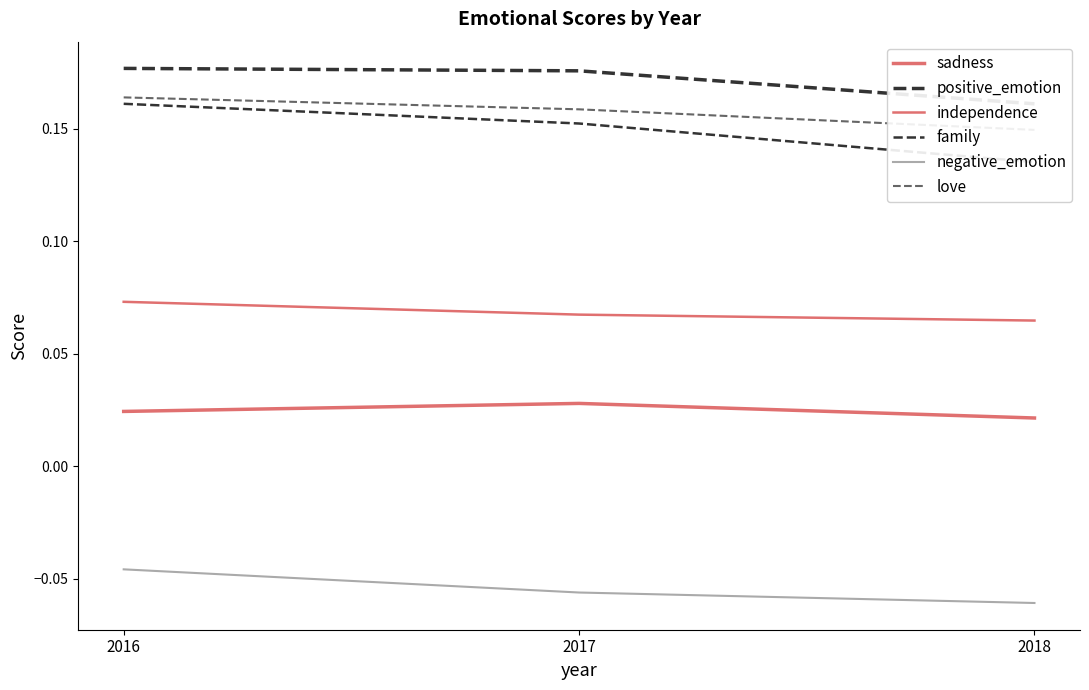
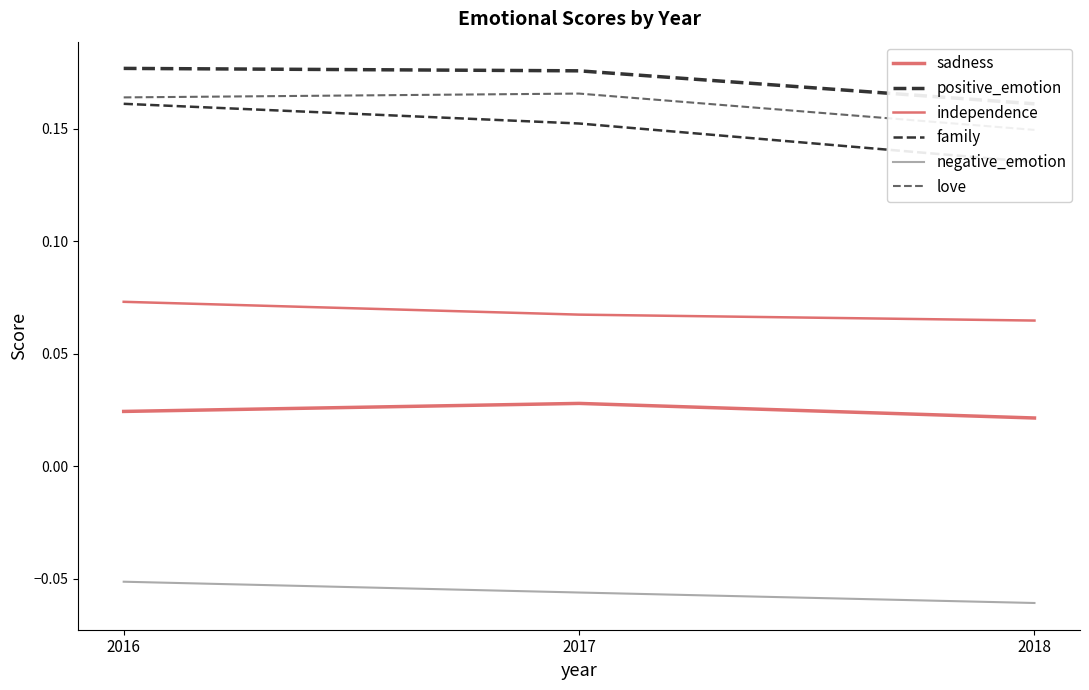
  {
    "negative_emotion": {
-     "2016": -0.046,
+     "2016": -0.051,
      "2017": -0.056,
      "2018": -0.061
    },
    "love": {
      "2016": 0.164,
-     "2017": 0.159
+     "2017": 0.166
    }
  }
